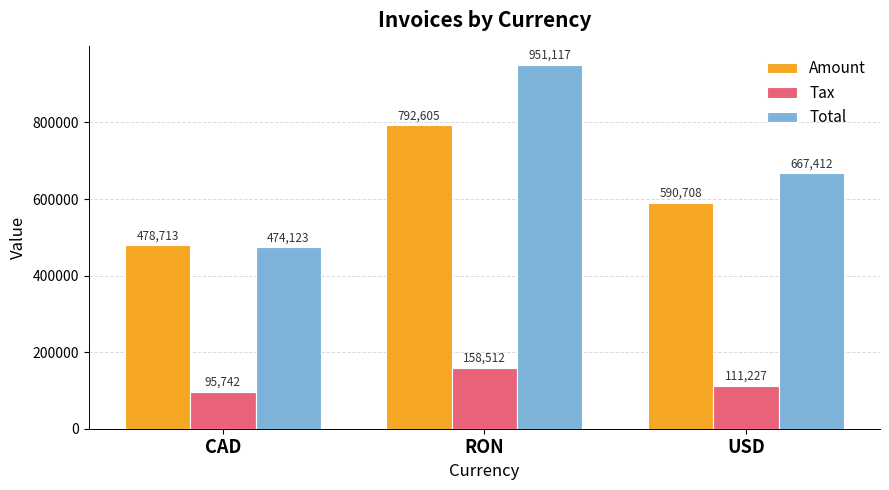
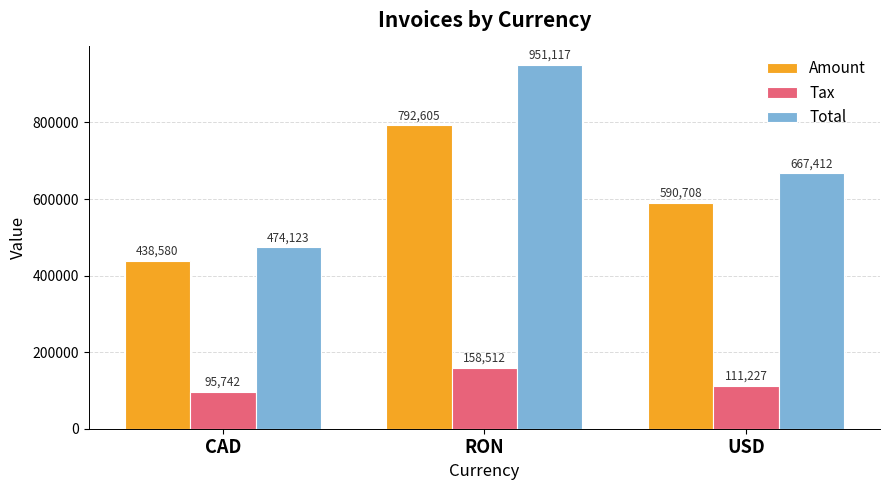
  {
    "Amount": {
-     "CAD": "478,713",
+     "CAD": "438,580",
      "RON": "792,605",
      "USD": "590,708"
    },
    "Tax": {
      "RON": "158,512"
    },
    "Total": {
      "RON": "951,117"
    }
  }
